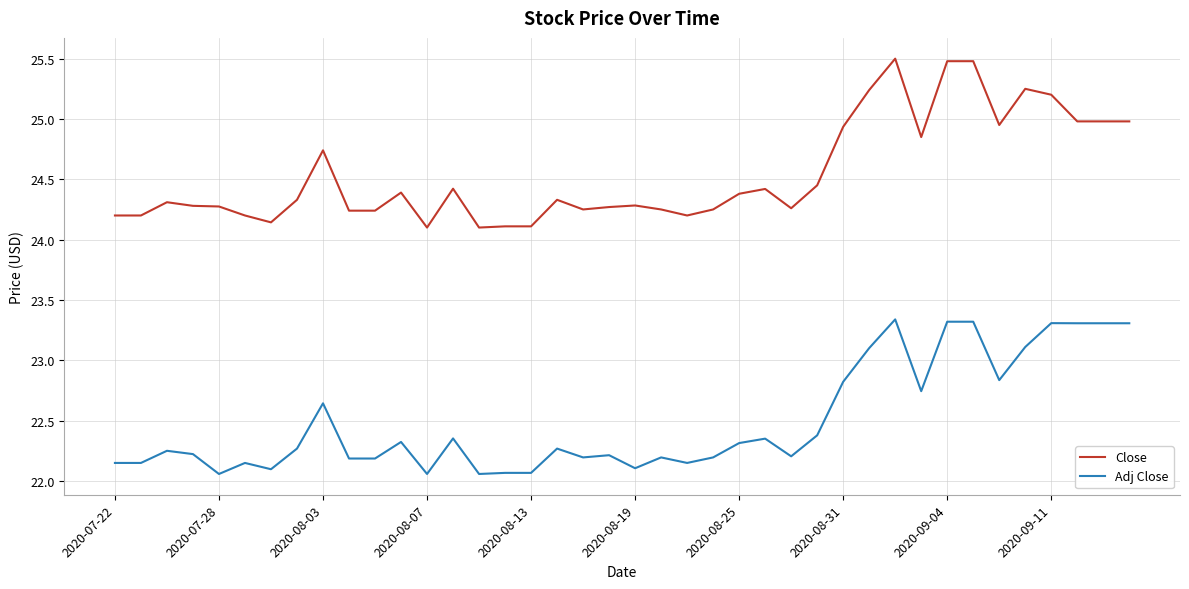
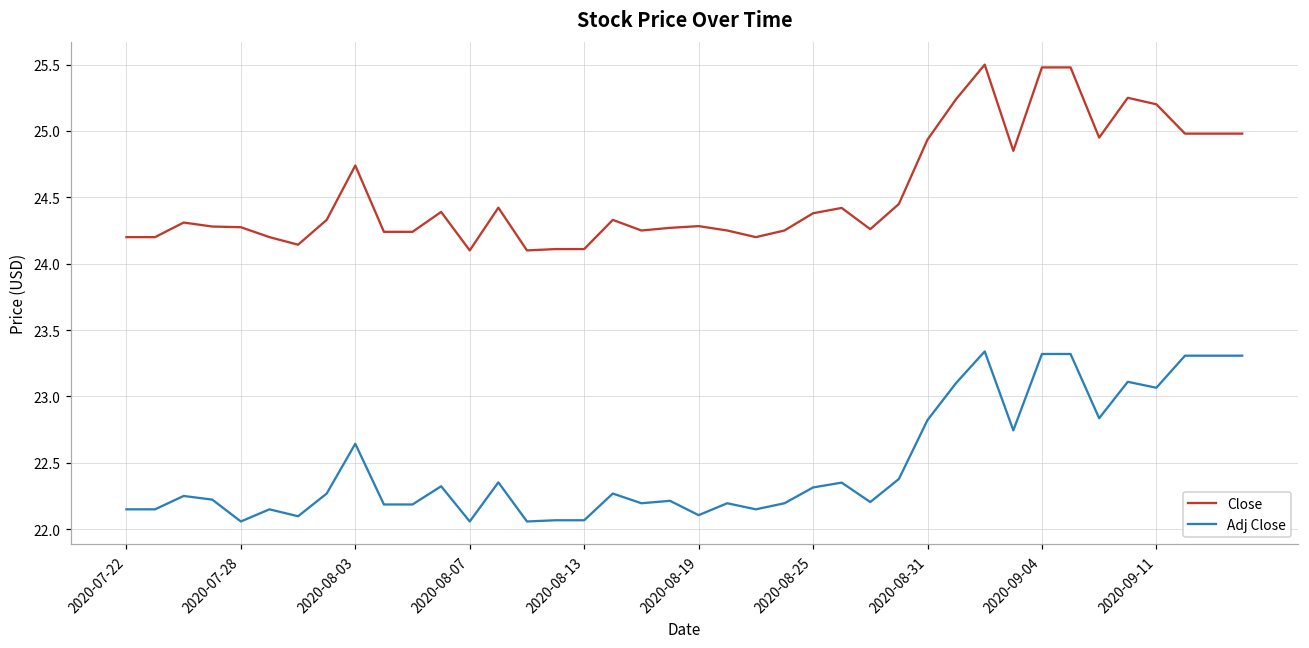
  {
    "Close": {
      "2020-07-22": 24.20,
      "2020-07-28": 24.27,
      "2020-08-03": 24.74,
      "2020-08-07": 24.10,
      "2020-08-13": 24.11,
      "2020-08-19": 24.28,
      "2020-08-25": 24.38,
      "2020-08-31": 24.93,
      "2020-09-04": 25.48,
      "2020-09-11": 25.20
    },
    "Adj Close": {
      "2020-07-22": 22.15,
      "2020-07-28": 22.06,
      "2020-08-03": 22.64,
      "2020-08-07": 22.06,
      "2020-08-13": 22.07,
      "2020-08-19": 22.10,
      "2020-08-25": 22.31,
      "2020-08-31": 22.82,
      "2020-09-04": 23.32,
-     "2020-09-11": 23.31
+     "2020-09-11": 23.07
    }
  }
